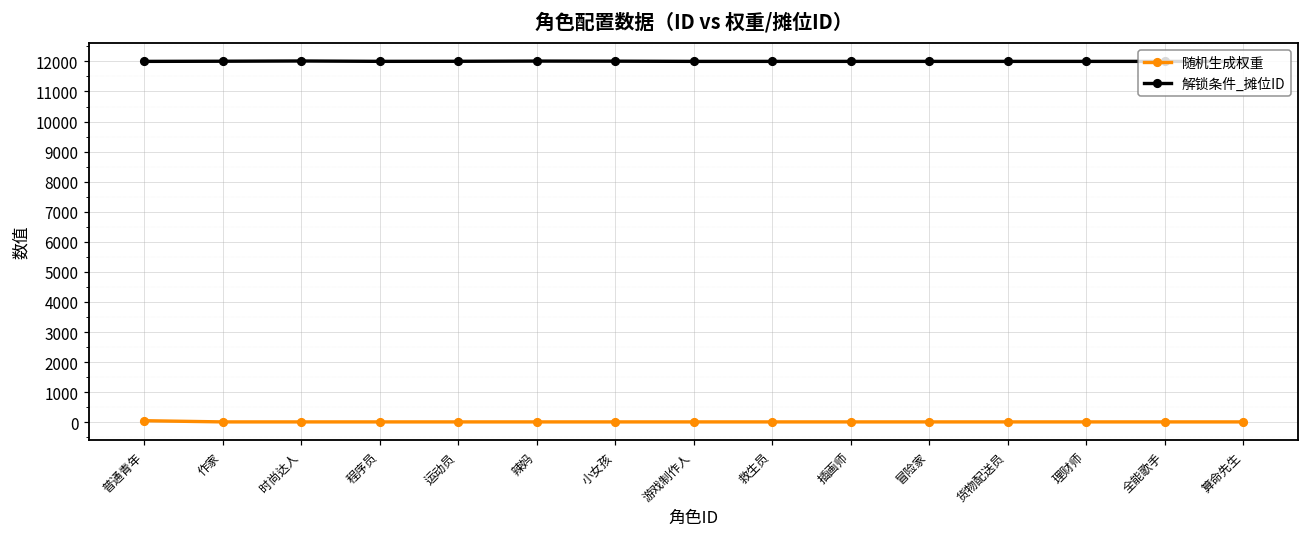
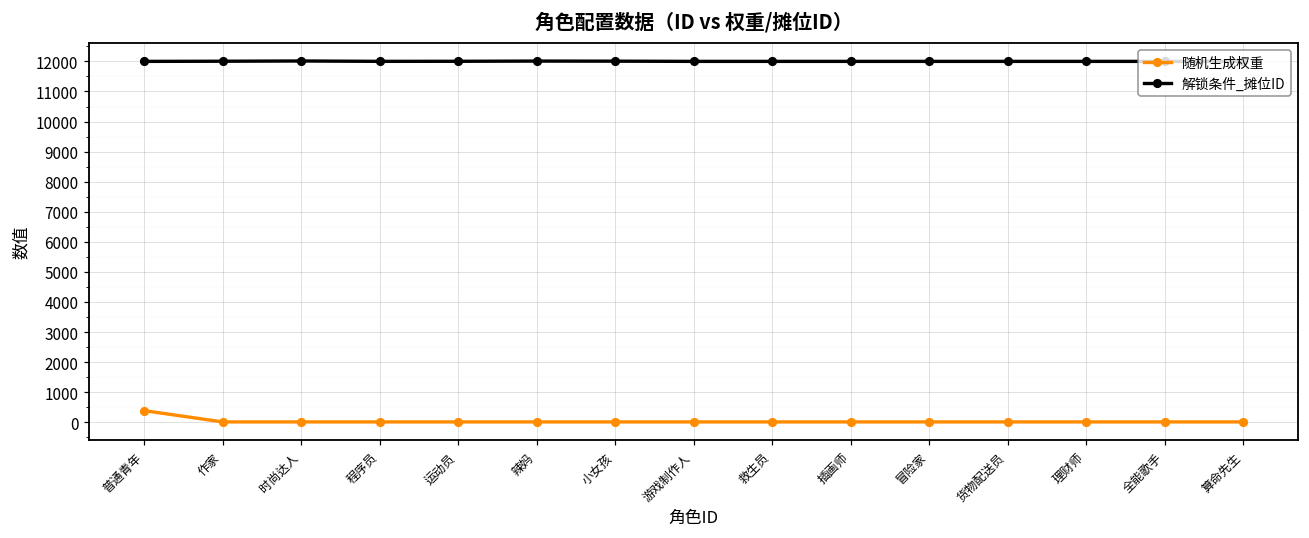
  {
    "随机生成权重": {
-     "普通青年": 100,
+     "普通青年": 400,
      "作家": 0,
      "时尚达人": 0,
      "程序员": 0,
      "运动员": 0,
      "辣妈": 0,
      "小女孩": 0,
      "游戏制作人": 0,
      "救生员": 0,
      "插画师": 0,
      "冒险家": 0,
      "货物配送员": 0,
      "理财师": 0,
      "全能歌手": 0,
      "算命先生": 0
    },
    "解锁条件_摊位ID": {
      "普通青年": 12000,
      "作家": 12000,
      "时尚达人": 12000,
      "程序员": 12000,
      "运动员": 12000,
      "辣妈": 12000,
      "小女孩": 12000,
      "游戏制作人": 12000,
      "救生员": 12000,
      "插画师": 12000,
      "冒险家": 12000,
      "货物配送员": 12000,
      "理财师": 12000
    }
  }
